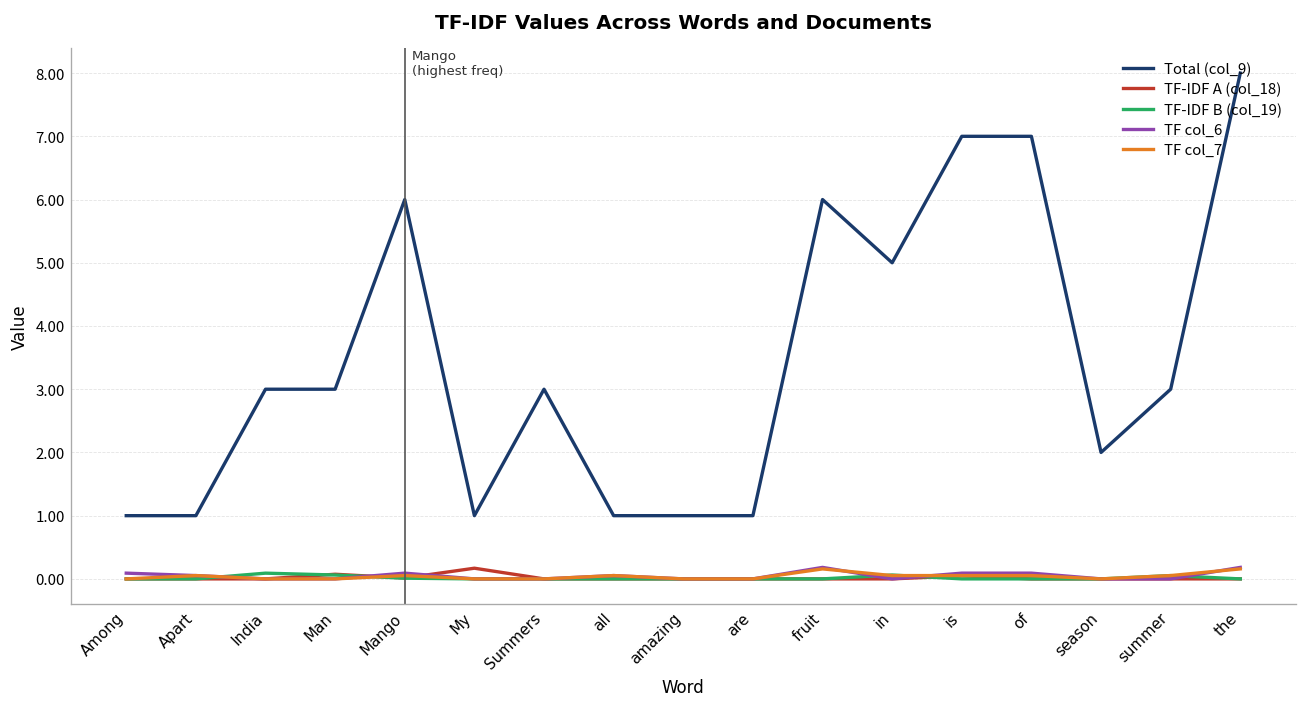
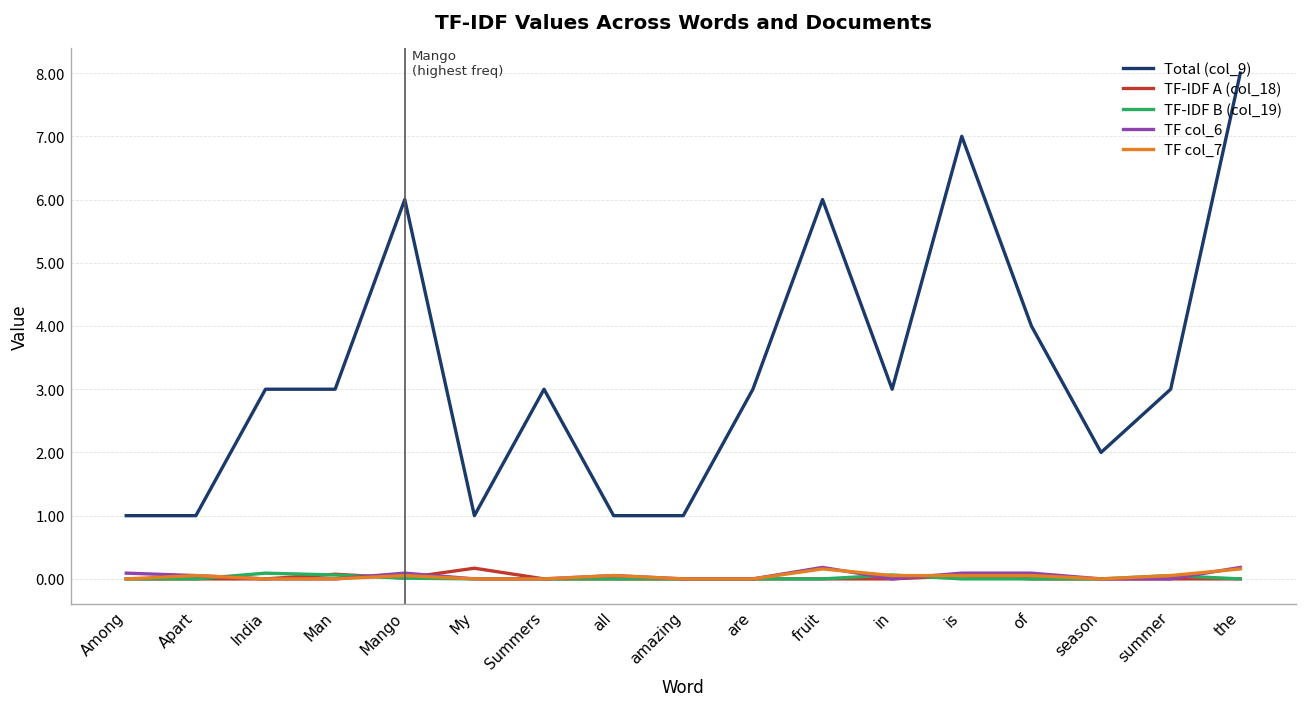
  {
    "Total (col_9)": {
      "Among": 1,
      "Apart": 1,
      "India": 3,
      "Man": 3,
      "Mango": 6,
      "My": 1,
      "Summers": 3,
      "all": 1,
      "amazing": 1,
-     "are": 1,
+     "are": 3,
      "fruit": 6,
-     "in": 5,
+     "in": 3,
      "is": 7,
-     "of": 7,
+     "of": 4,
      "season": 2,
      "summer": 3,
      "the": 8
    },
    "TF-IDF A (col_18)": {
      "My": 0.2
    },
    "TF-IDF B (col_19)": {
      "India": 0.1
    },
    "TF col_6": {
      "Among": 0.1
    }
  }
